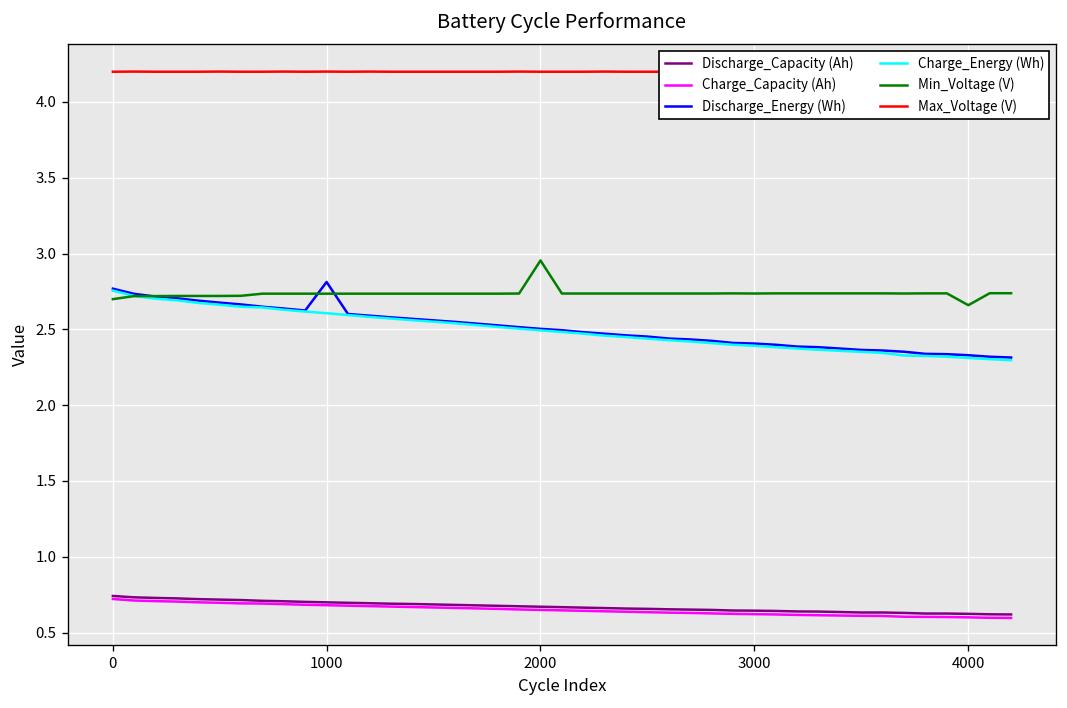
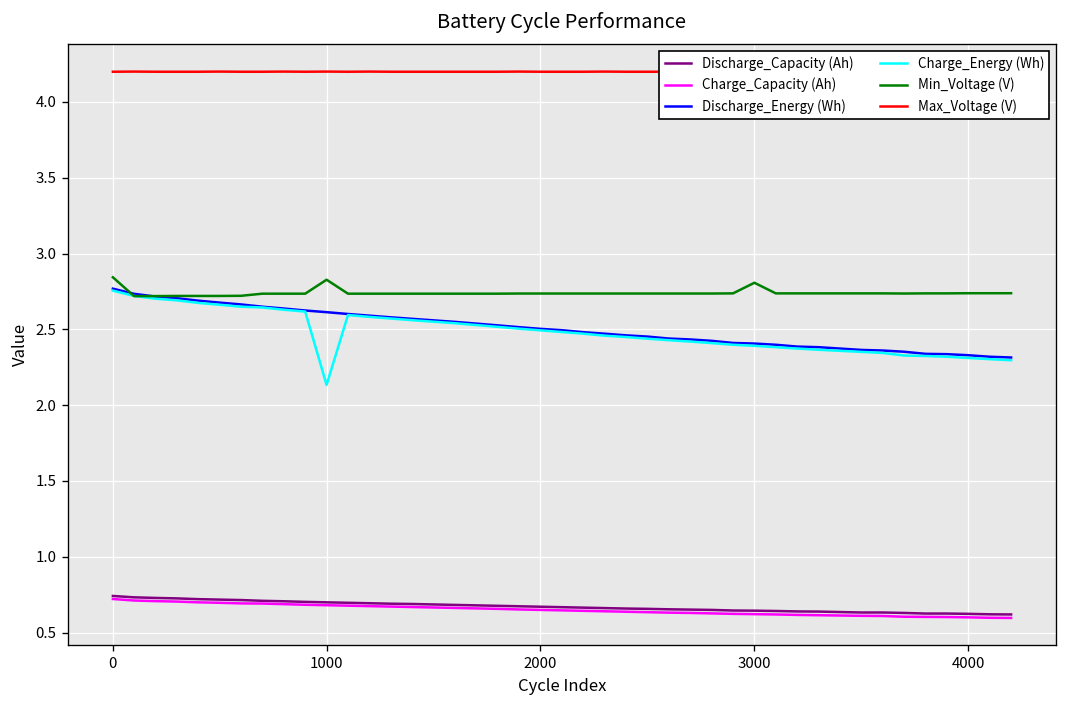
  {
    "Discharge_Capacity (Ah)": {
      "0": 0.74,
      "2000": 0.67,
      "3000": 0.64,
      "4000": 0.62
    },
    "Charge_Capacity (Ah)": {
      "0": 0.72,
      "2000": 0.65,
      "3000": 0.62,
      "4000": 0.60
    },
    "Discharge_Energy (Wh)": {
-     "1000": 2.81
+     "1000": 2.61
    },
    "Charge_Energy (Wh)": {
-     "1000": 2.61
+     "1000": 2.13
    },
    "Min_Voltage (V)": {
-     "0": 2.70,
-     "1000": 2.74,
-     "2000": 2.95,
-     "3000": 2.74,
-     "4000": 2.66
+     "0": 2.84,
+     "1000": 2.83,
+     "2000": 2.74,
+     "3000": 2.81,
+     "4000": 2.74
    },
    "Max_Voltage (V)": {
      "0": 4.20,
      "1000": 4.20,
      "2000": 4.20
    }
  }
